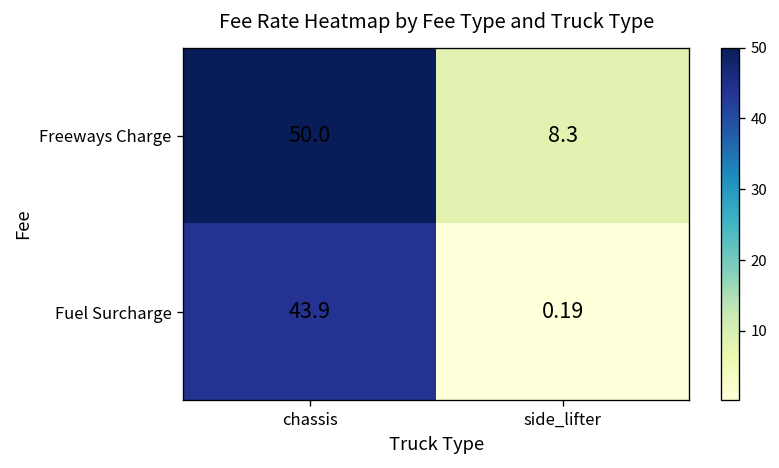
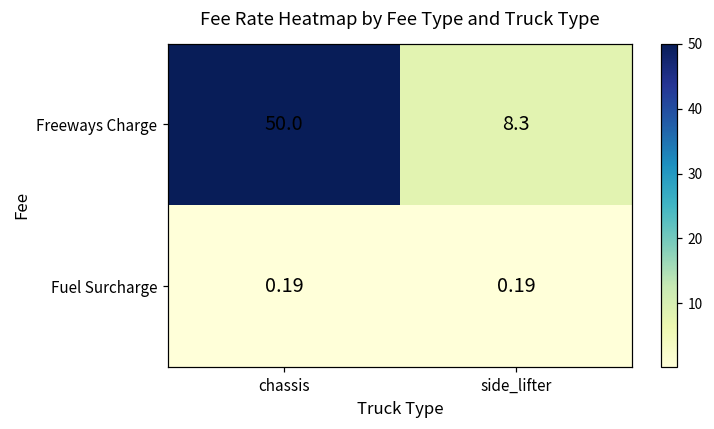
  {
    "Freeways Charge": {
      "chassis": 50.0,
      "side_lifter": 8.3
    },
    "Fuel Surcharge": {
-     "chassis": 43.9,
+     "chassis": 0.19,
      "side_lifter": 0.19
    }
  }
